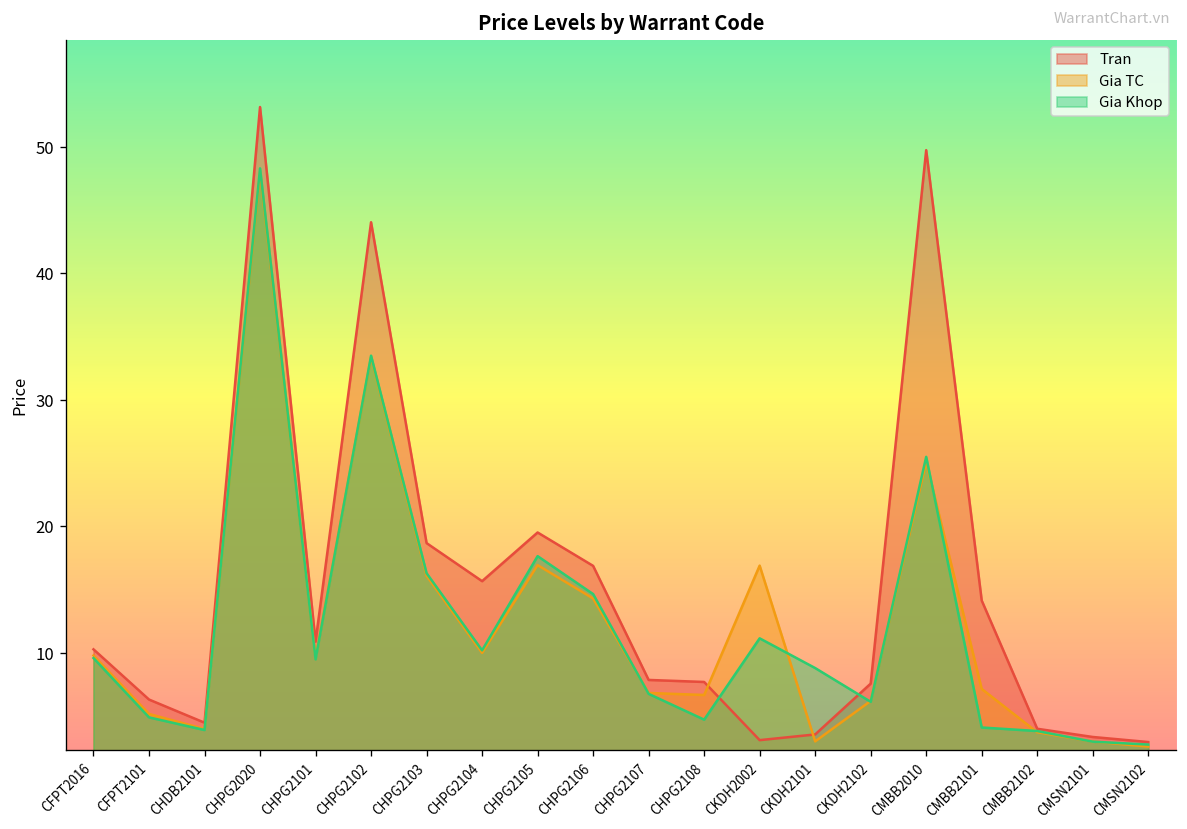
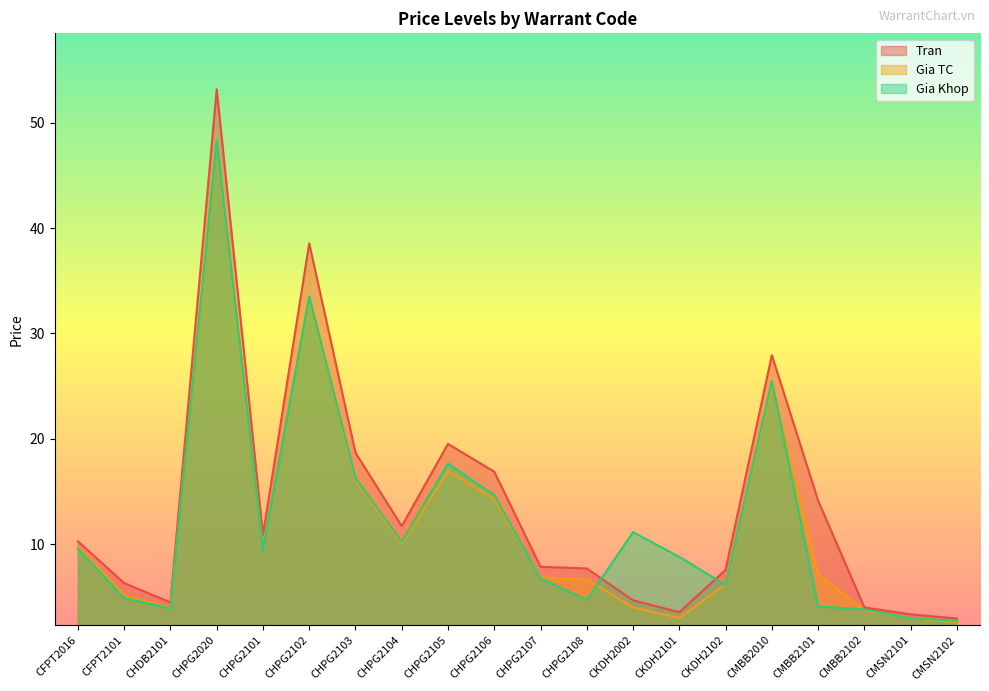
  {
    "Tran": {
      "CFPT2016": 10.3,
      "CFPT2101": 6.3,
      "CHDB2101": 4.5,
      "CHPG2020": 53.2,
      "CHPG2101": 10.9,
-     "CHPG2102": 44.1,
+     "CHPG2102": 38.6,
      "CHPG2103": 18.7,
-     "CHPG2104": 15.7,
+     "CHPG2104": 11.7,
      "CHPG2105": 19.5,
      "CHPG2106": 16.9,
      "CHPG2107": 7.9,
      "CHPG2108": 7.7,
-     "CKDH2002": 3.1,
+     "CKDH2002": 4.7,
      "CKDH2101": 3.6,
      "CKDH2102": 7.6,
-     "CMBB2010": 49.8,
+     "CMBB2010": 27.9,
      "CMBB2101": 14.1,
      "CMSN2101": 3.4
    },
    "Gia TC": {
      "CFPT2101": 5.2,
      "CHPG2020": 48.0,
      "CHPG2105": 16.9,
      "CHPG2106": 14.3,
      "CHPG2108": 6.7,
-     "CKDH2002": 16.9,
+     "CKDH2002": 4.0,
      "CKDH2101": 3.0,
      "CMBB2010": 25.1,
      "CMBB2101": 7.2
    },
    "Gia Khop": {
      "CFPT2101": 4.9,
      "CHPG2020": 48.3,
      "CHPG2105": 17.7,
      "CHPG2106": 14.7,
      "CHPG2108": 4.7,
      "CKDH2002": 11.2,
      "CKDH2101": 8.8,
      "CMBB2010": 25.5,
      "CMBB2101": 4.1
    }
  }
